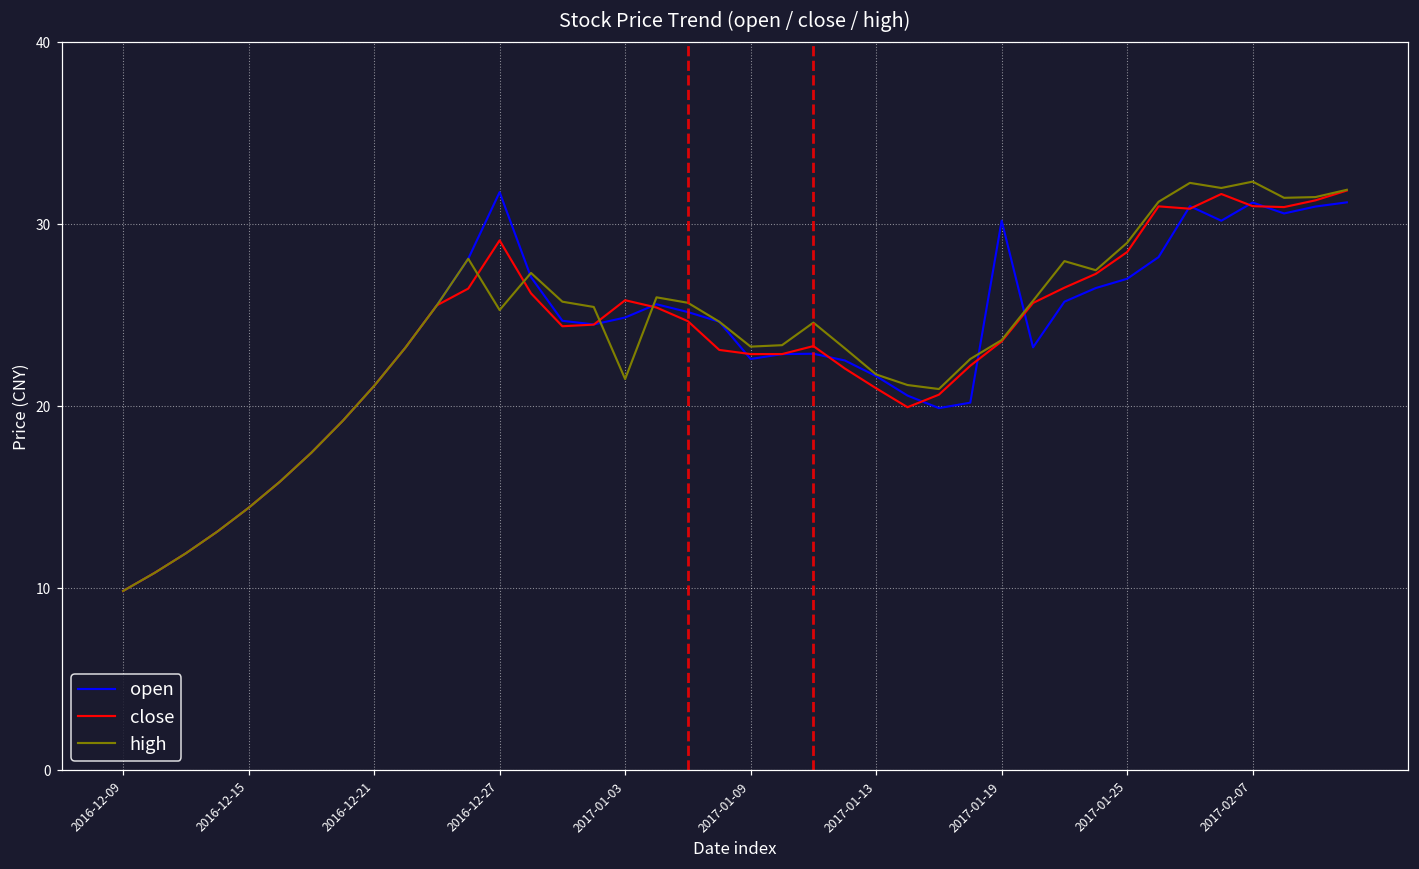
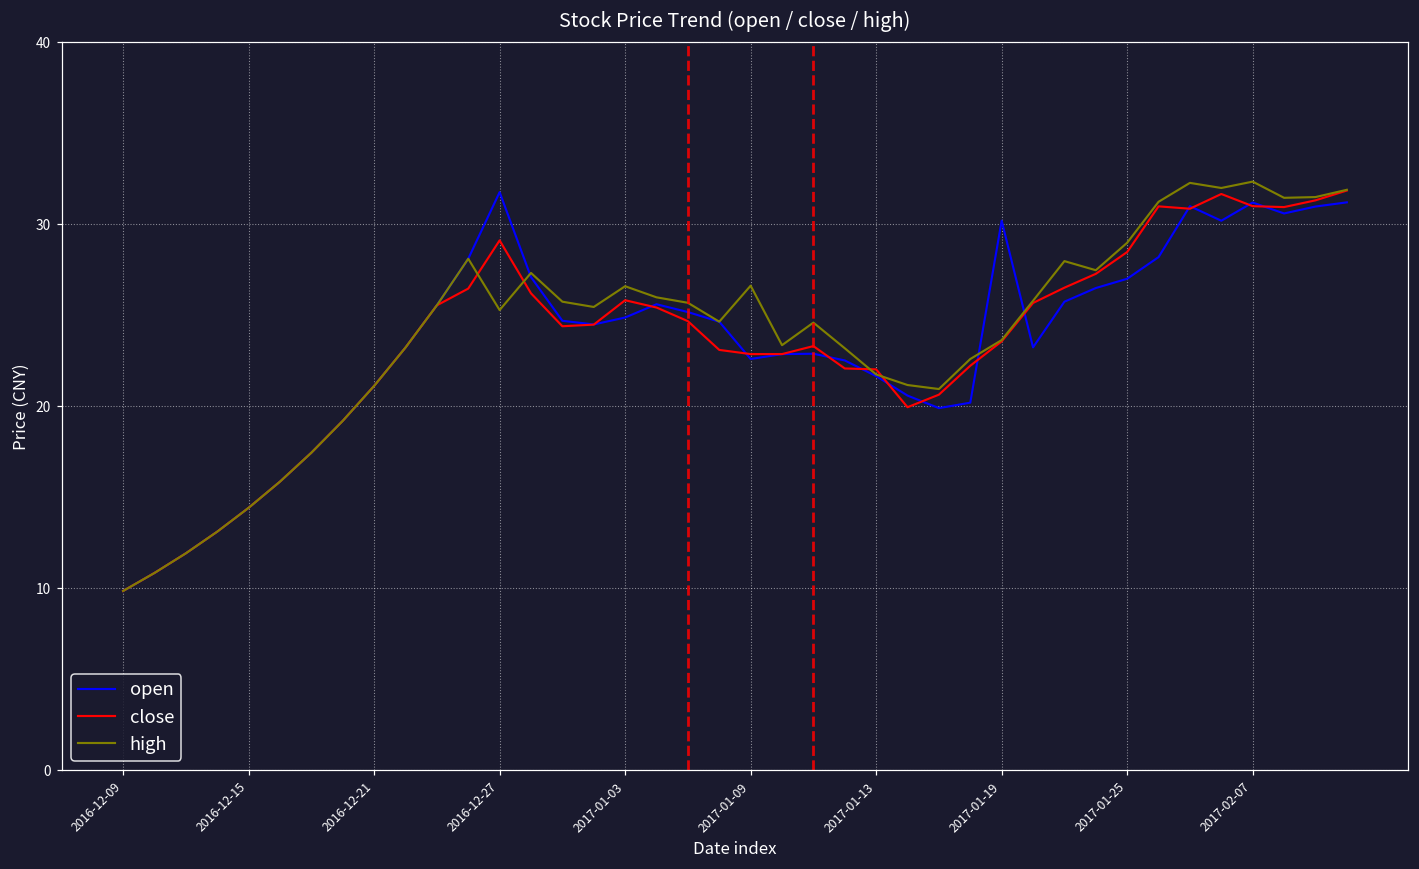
  {
    "open": {
      "2016-12-27": 31.8,
      "2017-01-03": 24.9,
      "2017-01-09": 22.6,
      "2017-01-19": 30.2,
      "2017-01-25": 27.0,
      "2017-02-07": 31.2
    },
    "close": {
      "2016-12-27": 29.1,
      "2017-01-03": 25.8,
      "2017-01-09": 22.9,
-     "2017-01-13": 21.0,
+     "2017-01-13": 22.0,
      "2017-01-25": 28.5,
      "2017-02-07": 31.0
    },
    "high": {
      "2016-12-27": 25.3,
-     "2017-01-03": 21.5,
-     "2017-01-09": 23.3,
+     "2017-01-03": 26.6,
+     "2017-01-09": 26.6,
      "2017-01-25": 29.0,
      "2017-02-07": 32.4
    }
  }
